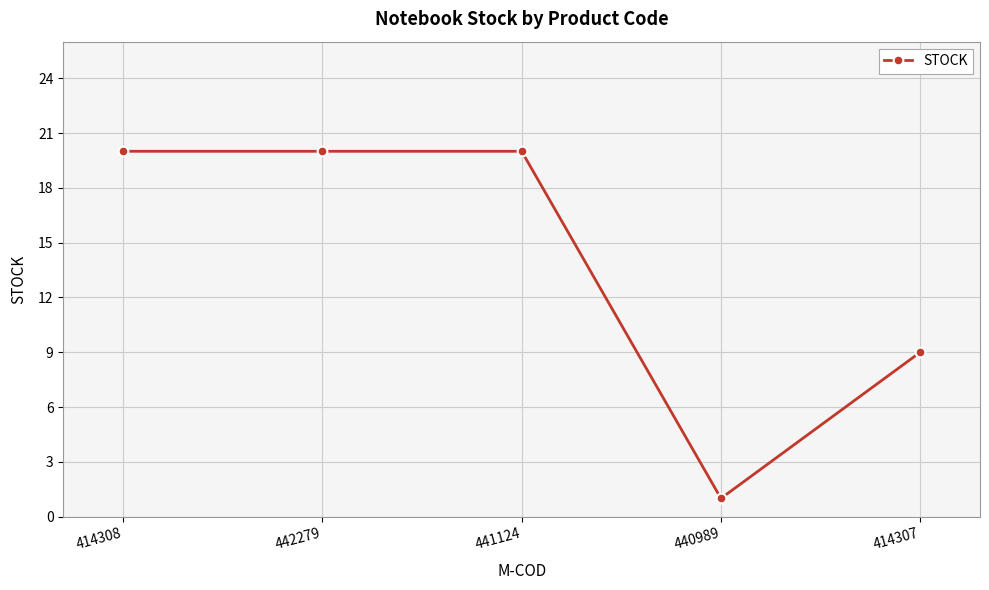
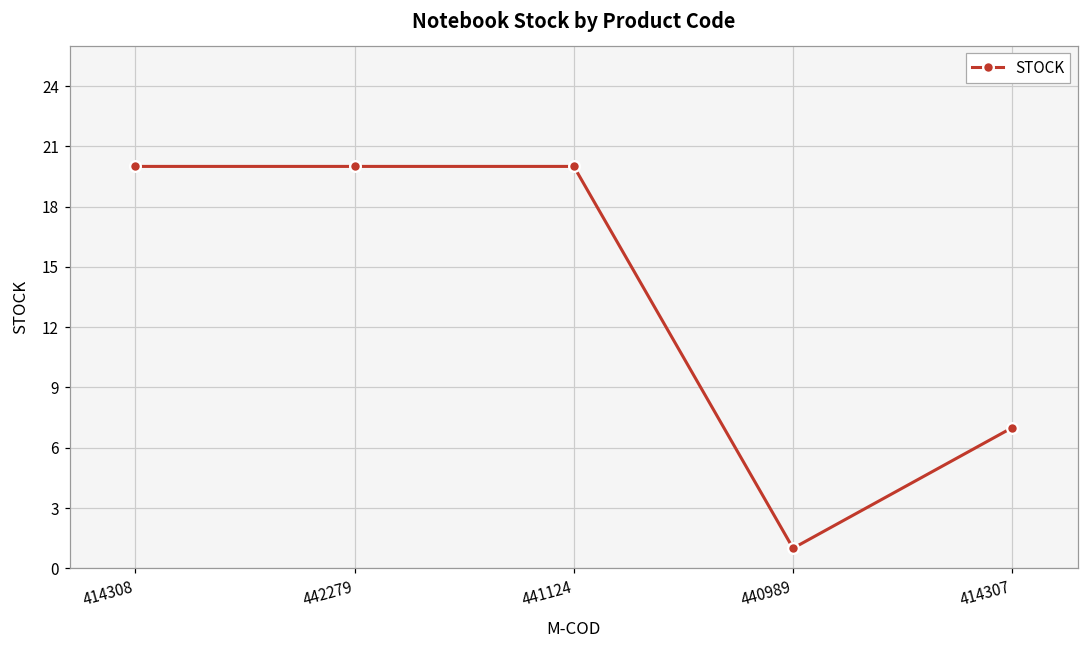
  {
    "414308": 20,
    "442279": 20,
    "441124": 20,
    "440989": 1,
-   "414307": 9
+   "414307": 7
  }
